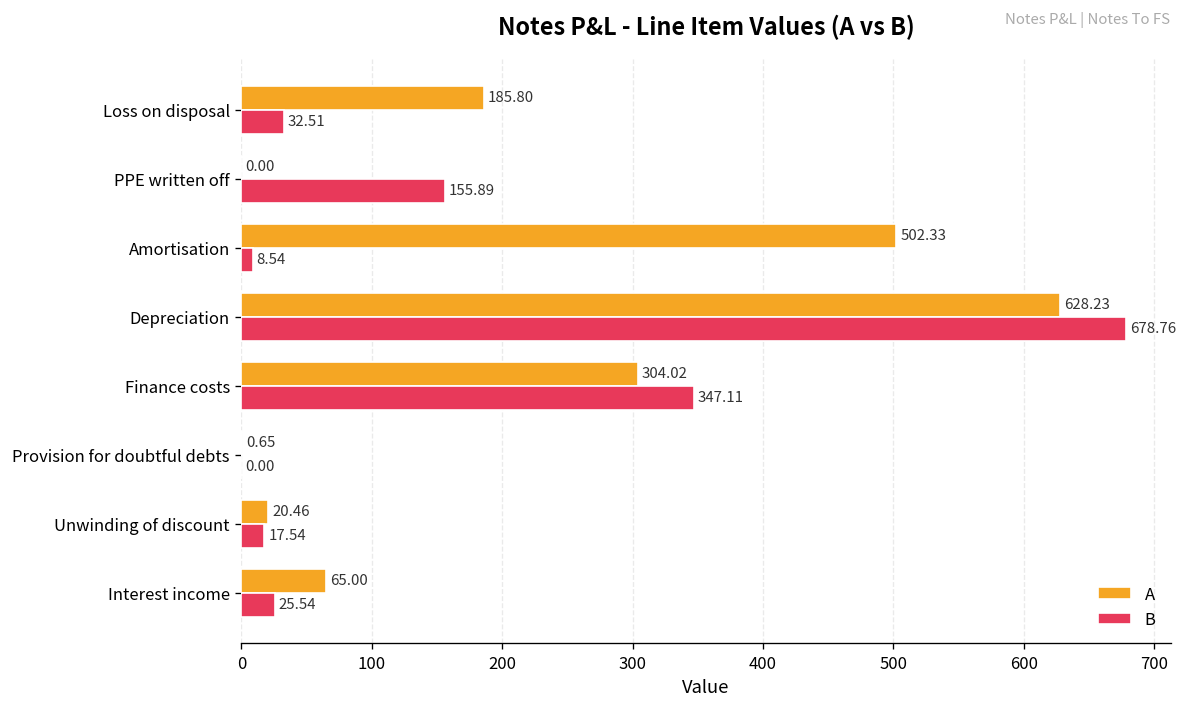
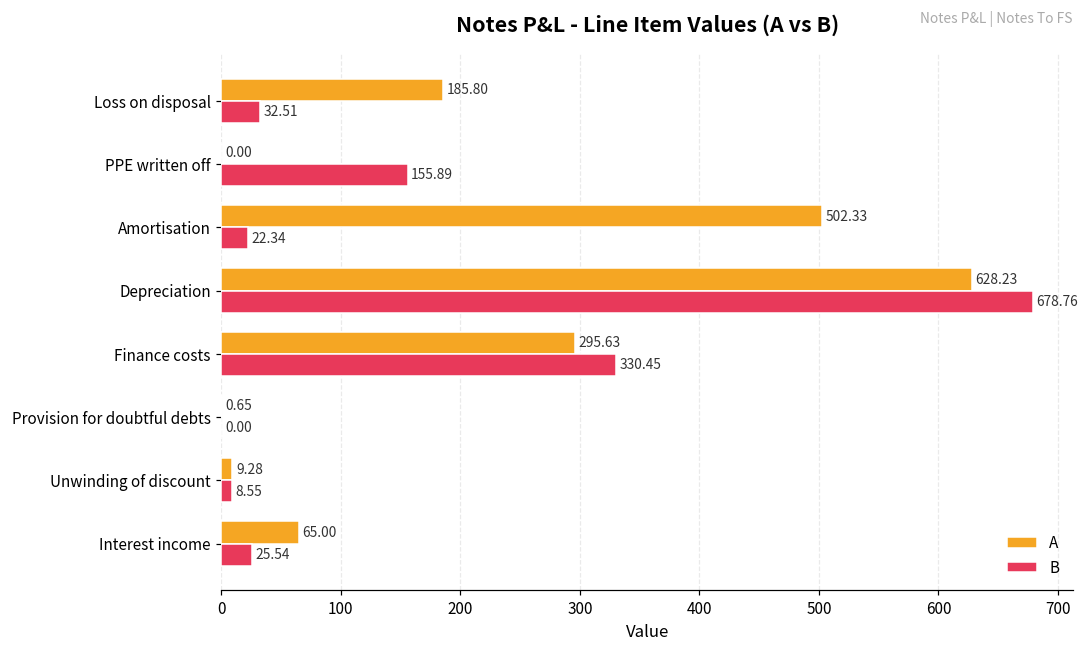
  {
    "A": {
      "Loss on disposal": 185.80,
      "PPE written off": 0.00,
      "Amortisation": 502.33,
      "Depreciation": 628.23,
-     "Finance costs": 304.02,
+     "Finance costs": 295.63,
      "Provision for doubtful debts": 0.65,
-     "Unwinding of discount": 20.46,
+     "Unwinding of discount": 9.28,
      "Interest income": 65.00
    },
    "B": {
      "Loss on disposal": 32.51,
      "PPE written off": 155.89,
-     "Amortisation": 8.54,
+     "Amortisation": 22.34,
      "Depreciation": 678.76,
-     "Finance costs": 347.11,
+     "Finance costs": 330.45,
      "Provision for doubtful debts": 0.00,
-     "Unwinding of discount": 17.54,
+     "Unwinding of discount": 8.55,
      "Interest income": 25.54
    }
  }
